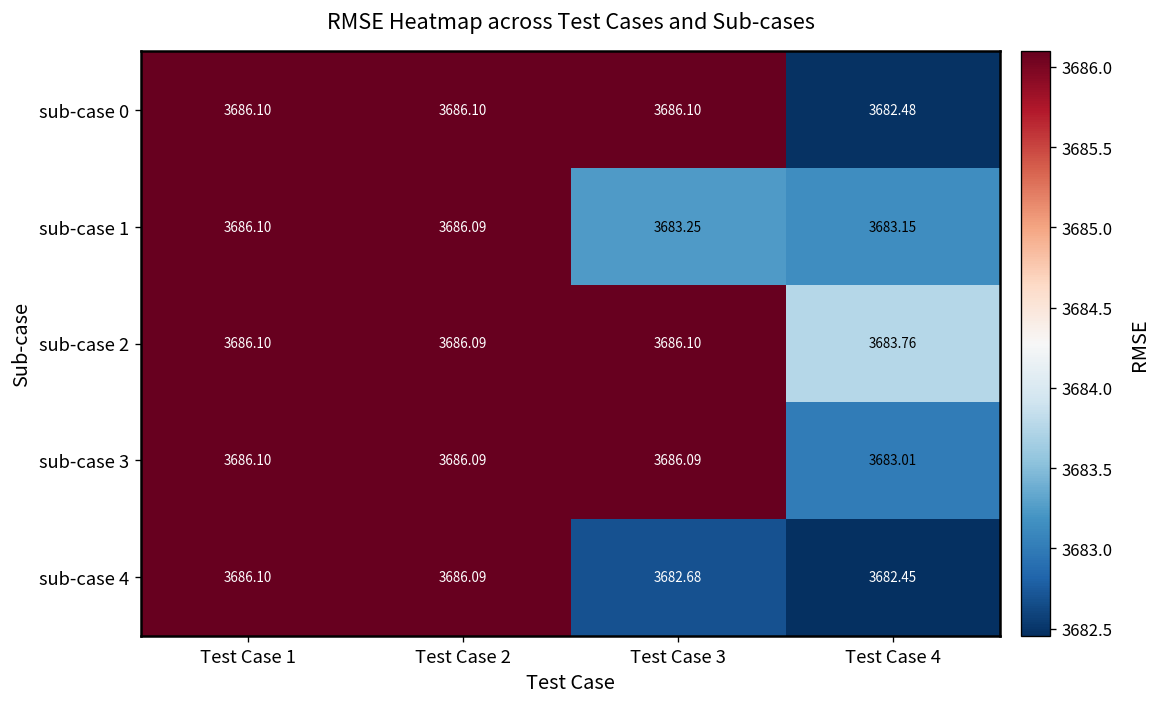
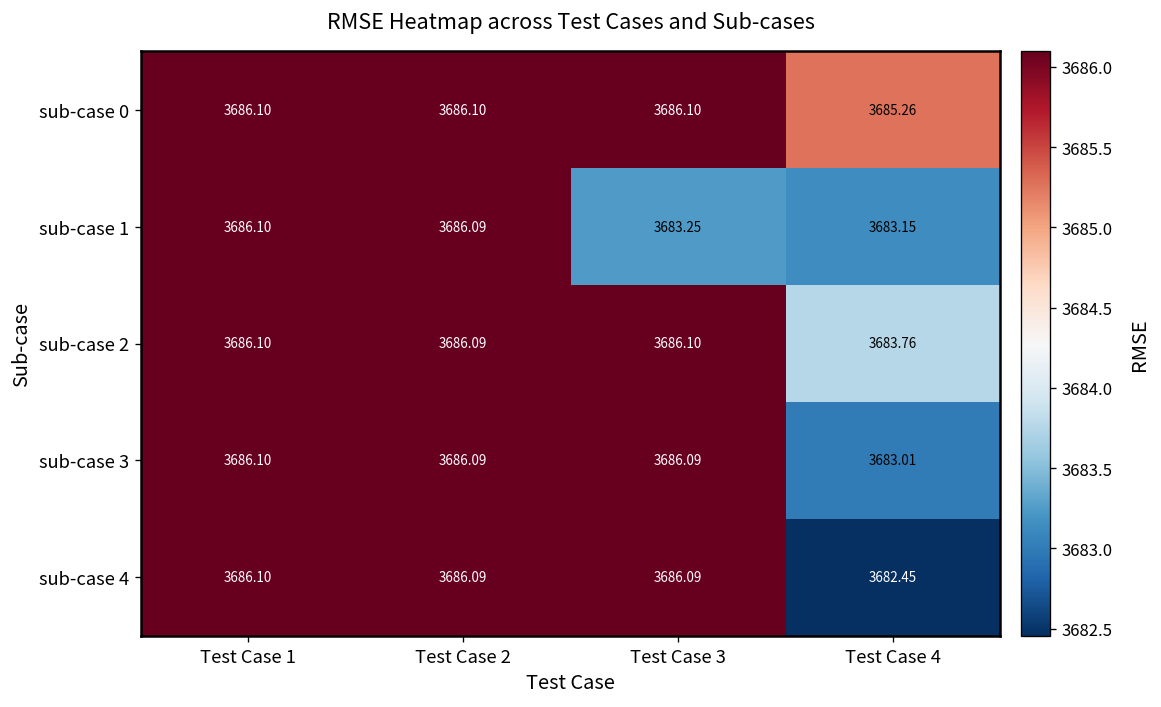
  {
    "sub-case 0": {
      "Test Case 1": 3686.10,
      "Test Case 2": 3686.10,
      "Test Case 3": 3686.10,
-     "Test Case 4": 3682.48
+     "Test Case 4": 3685.26
    },
    "sub-case 1": {
      "Test Case 1": 3686.10,
      "Test Case 2": 3686.09,
      "Test Case 3": 3683.25,
      "Test Case 4": 3683.15
    },
    "sub-case 2": {
      "Test Case 1": 3686.10,
      "Test Case 2": 3686.09,
      "Test Case 3": 3686.10,
      "Test Case 4": 3683.76
    },
    "sub-case 3": {
      "Test Case 1": 3686.10,
      "Test Case 2": 3686.09,
      "Test Case 3": 3686.09,
      "Test Case 4": 3683.01
    },
    "sub-case 4": {
      "Test Case 1": 3686.10,
      "Test Case 2": 3686.09,
-     "Test Case 3": 3682.68,
+     "Test Case 3": 3686.09,
      "Test Case 4": 3682.45
    }
  }
